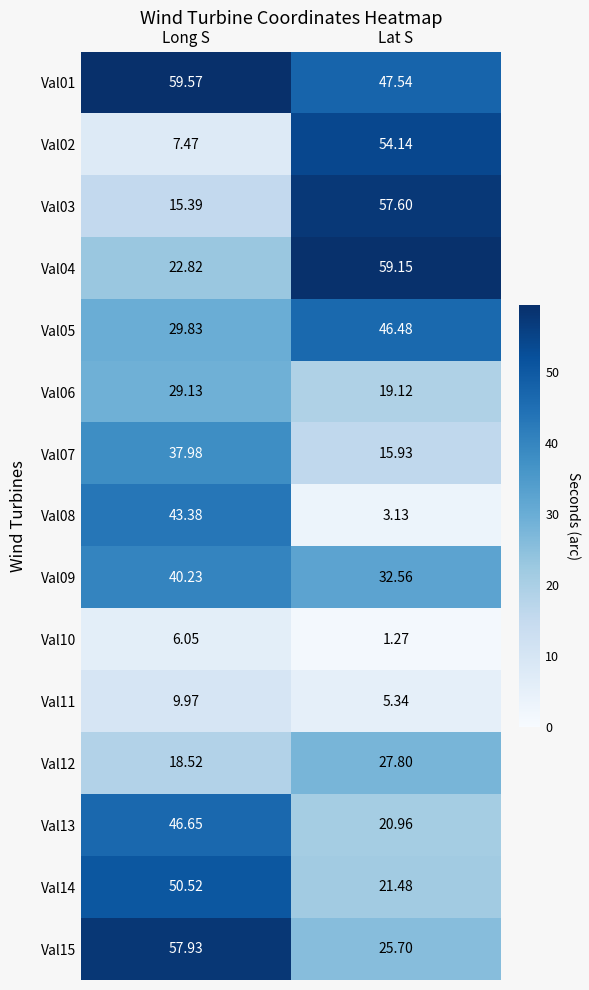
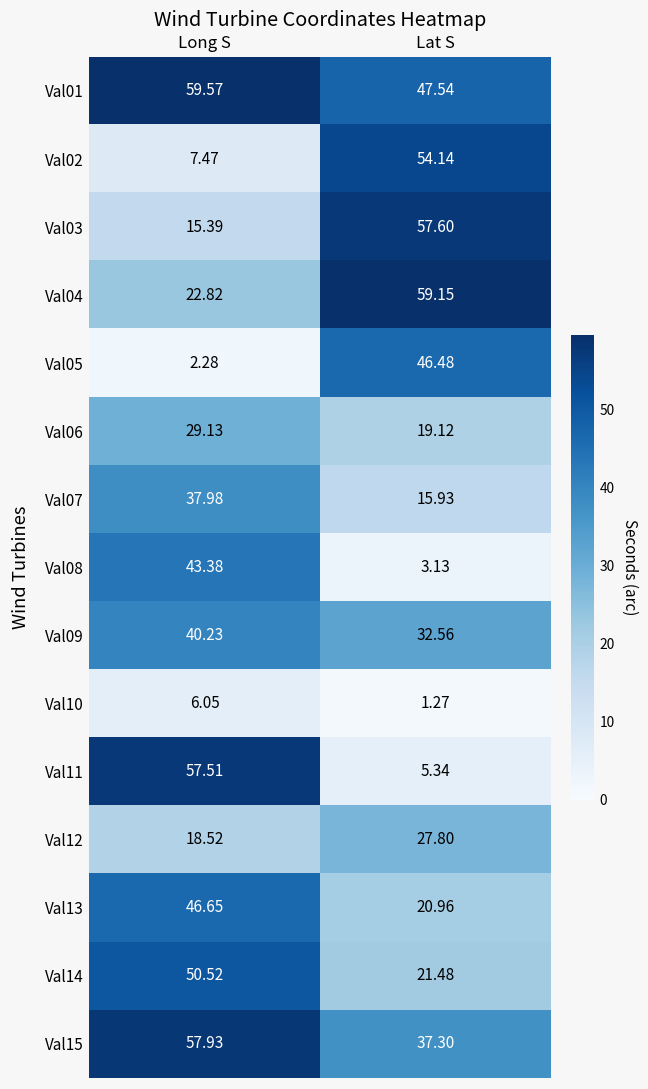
  {
    "Val01": {
      "Long S": 59.57,
      "Lat S": 47.54
    },
    "Val02": {
      "Long S": 7.47,
      "Lat S": 54.14
    },
    "Val03": {
      "Long S": 15.39,
      "Lat S": 57.60
    },
    "Val04": {
      "Long S": 22.82,
      "Lat S": 59.15
    },
    "Val05": {
-     "Long S": 29.83,
+     "Long S": 2.28,
      "Lat S": 46.48
    },
    "Val06": {
      "Long S": 29.13,
      "Lat S": 19.12
    },
    "Val07": {
      "Long S": 37.98,
      "Lat S": 15.93
    },
    "Val08": {
      "Long S": 43.38,
      "Lat S": 3.13
    },
    "Val09": {
      "Long S": 40.23,
      "Lat S": 32.56
    },
    "Val10": {
      "Long S": 6.05,
      "Lat S": 1.27
    },
    "Val11": {
-     "Long S": 9.97,
+     "Long S": 57.51,
      "Lat S": 5.34
    },
    "Val12": {
      "Long S": 18.52,
      "Lat S": 27.80
    },
    "Val13": {
      "Long S": 46.65,
      "Lat S": 20.96
    },
    "Val14": {
      "Long S": 50.52,
      "Lat S": 21.48
    },
    "Val15": {
      "Long S": 57.93,
-     "Lat S": 25.70
+     "Lat S": 37.30
    }
  }
